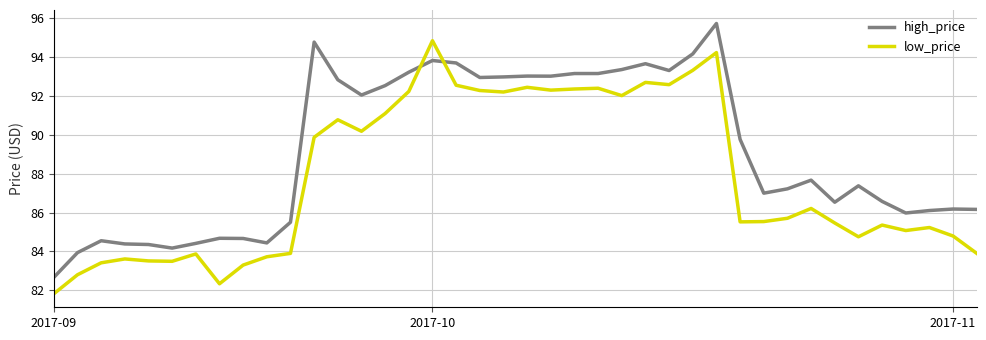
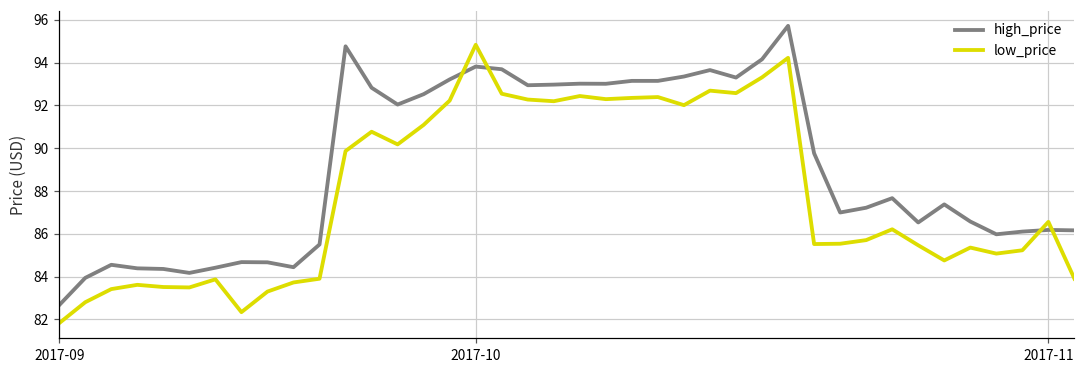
  {
    "high_price": {
      "2017-09": 82.7,
      "2017-10": 93.8,
      "2017-11": 86.2
    },
    "low_price": {
      "2017-09": 81.8,
      "2017-10": 94.8,
-     "2017-11": 84.8
+     "2017-11": 86.6
    }
  }
